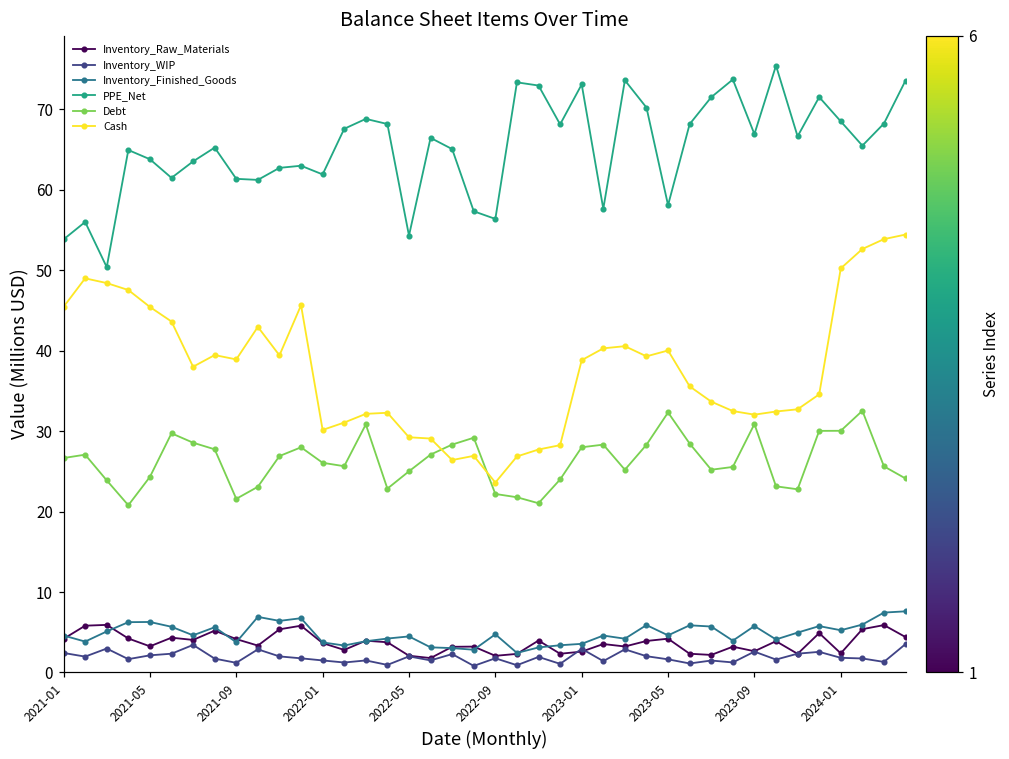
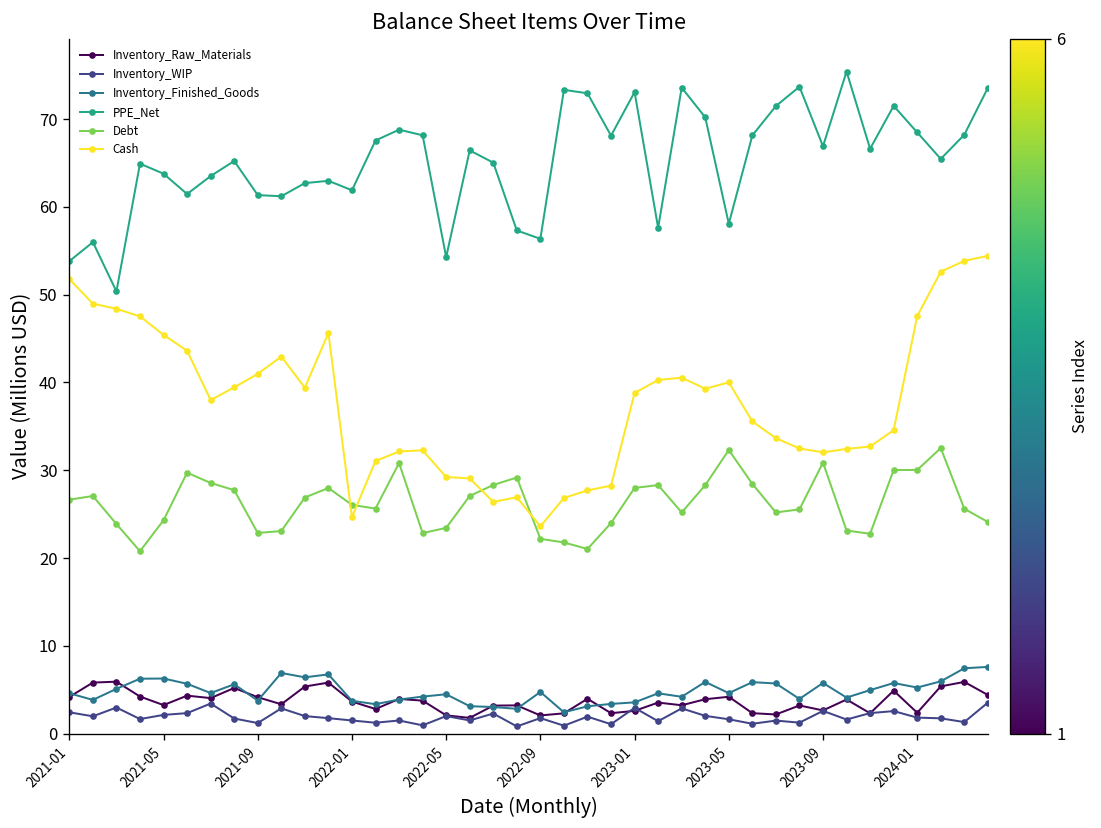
  {
    "Inventory_Raw_Materials": {
      "2021-01": 4,
      "2021-05": 3,
      "2021-09": 4,
      "2023-01": 3,
      "2023-05": 4,
      "2024-01": 2
    },
    "Debt": {
      "2021-01": 27,
      "2021-05": 24,
-     "2021-09": 22,
+     "2021-09": 23,
      "2022-01": 26,
-     "2022-05": 25,
+     "2022-05": 23,
      "2022-09": 22,
      "2023-01": 28,
      "2023-05": 32,
      "2023-09": 31,
      "2024-01": 30
    },
    "Cash": {
-     "2021-01": 45,
+     "2021-01": 52,
      "2021-05": 45,
-     "2021-09": 39,
-     "2022-01": 30,
+     "2021-09": 41,
+     "2022-01": 25,
      "2022-05": 29,
      "2022-09": 24,
      "2023-01": 39,
      "2023-05": 40,
      "2023-09": 32,
-     "2024-01": 50
+     "2024-01": 48
    }
  }
